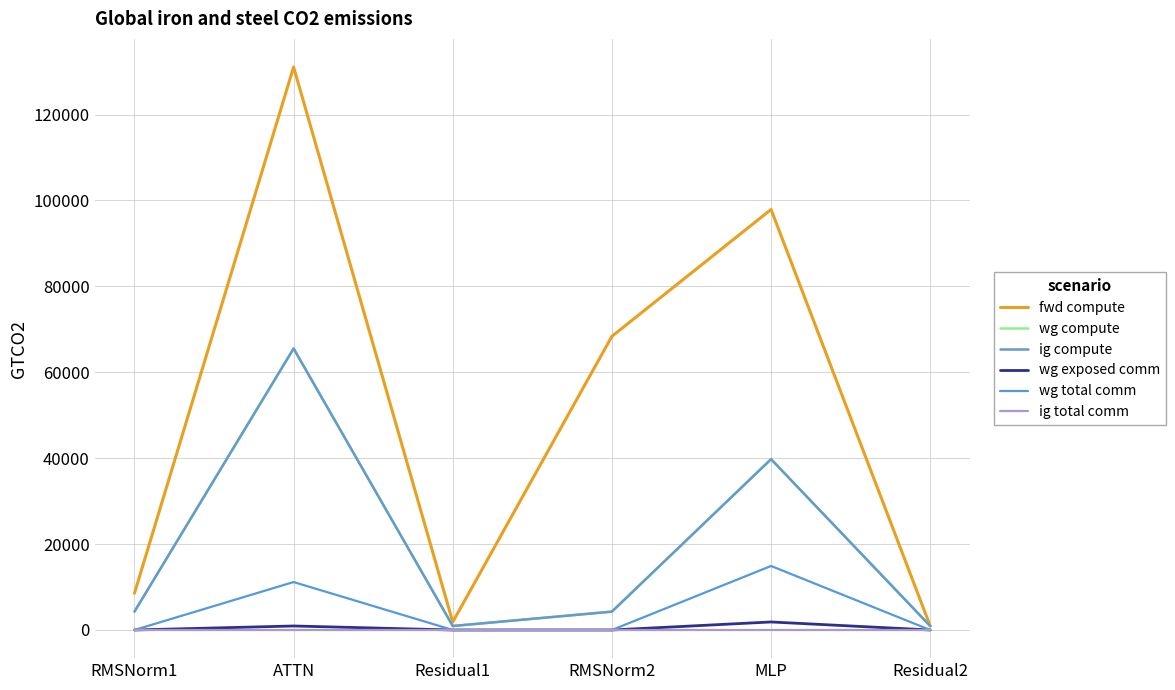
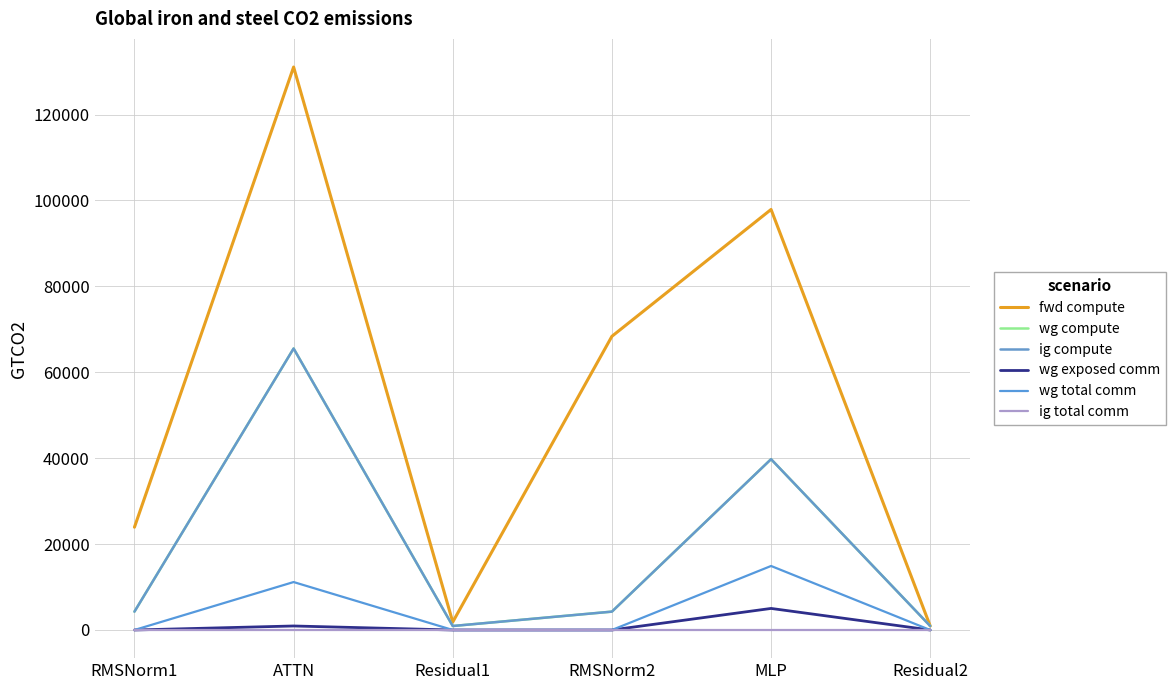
  {
    "fwd compute": {
-     "RMSNorm1": 9000,
+     "RMSNorm1": 24000,
      "ATTN": 131000,
      "Residual1": 2000,
      "RMSNorm2": 68000,
      "MLP": 98000
    },
    "wg exposed comm": {
      "ATTN": 1000,
-     "MLP": 2000
+     "MLP": 5000
    },
    "ig total comm": {
      "ATTN": 0,
      "MLP": 0
    }
  }
